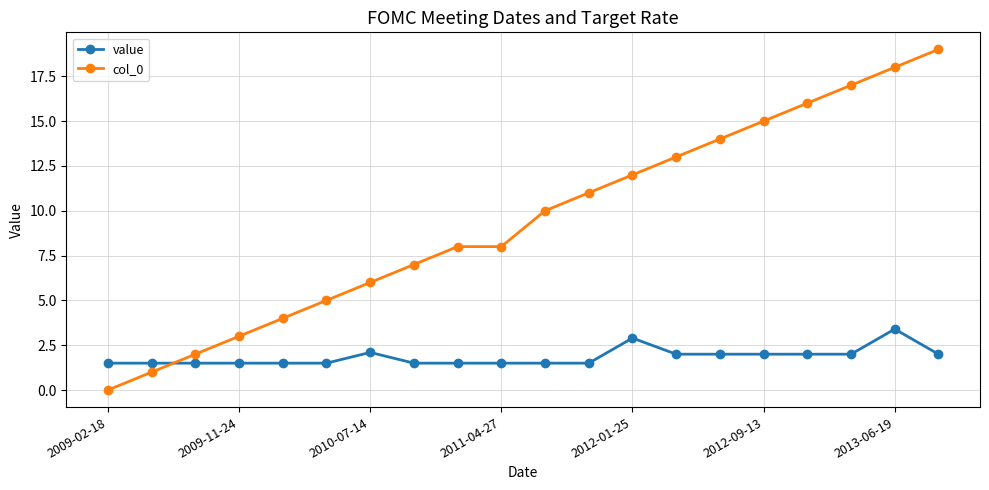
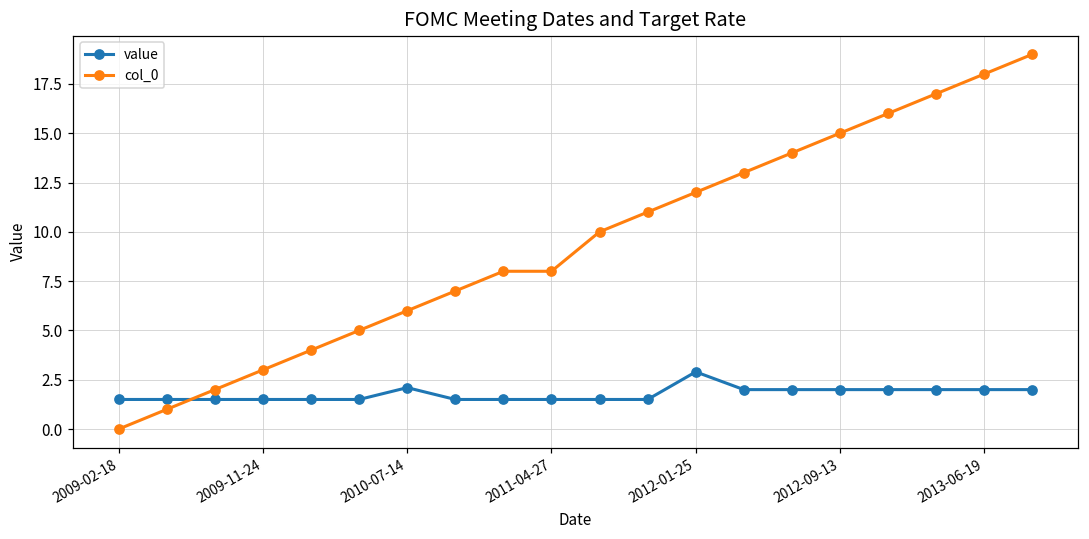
  {
    "value": {
      "2009-02-18": 1.5,
      "2009-11-24": 1.5,
      "2010-07-14": 2.1,
      "2011-04-27": 1.5,
      "2012-01-25": 2.9,
      "2012-09-13": 2.0,
-     "2013-06-19": 3.4
+     "2013-06-19": 2.0
    },
    "col_0": {
      "2009-02-18": 0.0,
      "2009-11-24": 3.0,
      "2010-07-14": 6.0,
      "2011-04-27": 8.0,
      "2012-01-25": 12.0,
      "2012-09-13": 15.0,
      "2013-06-19": 18.0
    }
  }
